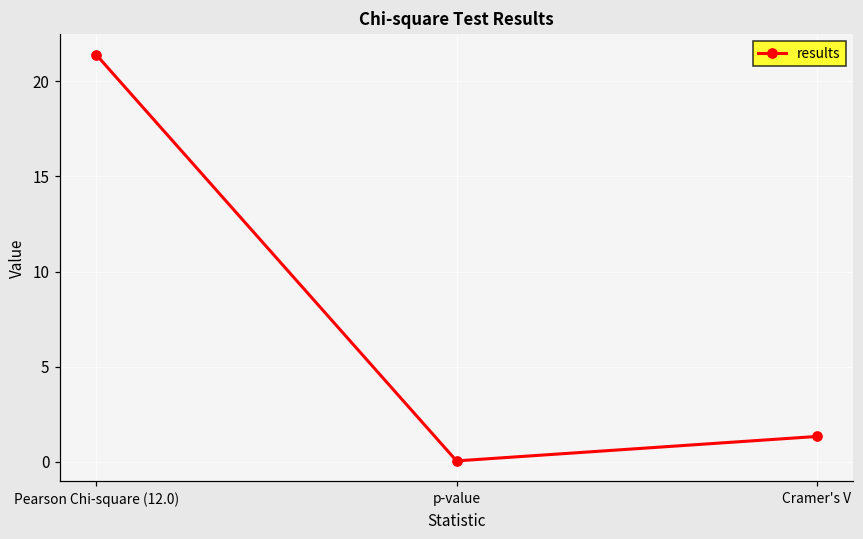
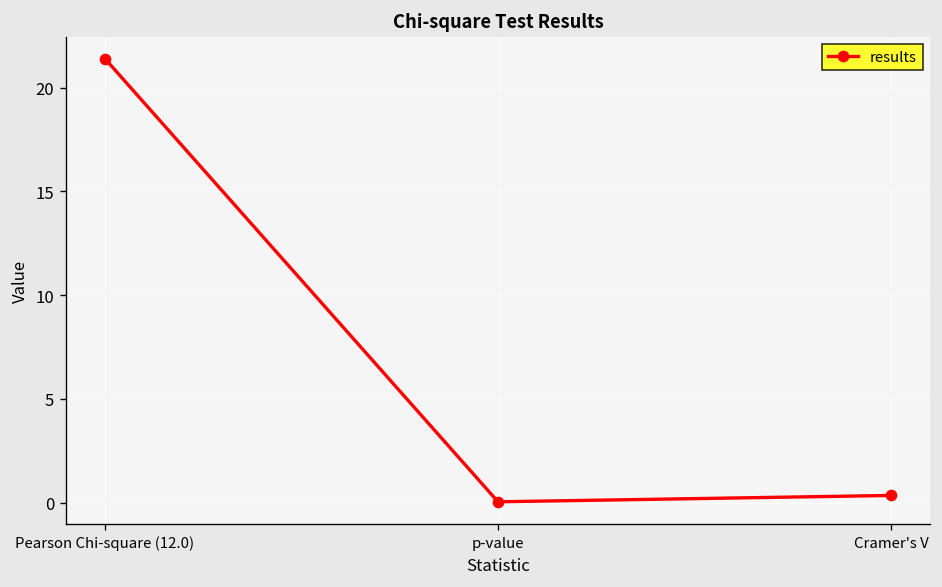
  {
    "Pearson Chi-square (12.0)": 21.4,
    "p-value": 0.0,
-   "Cramer's V": 1.3
+   "Cramer's V": 0.4
  }
